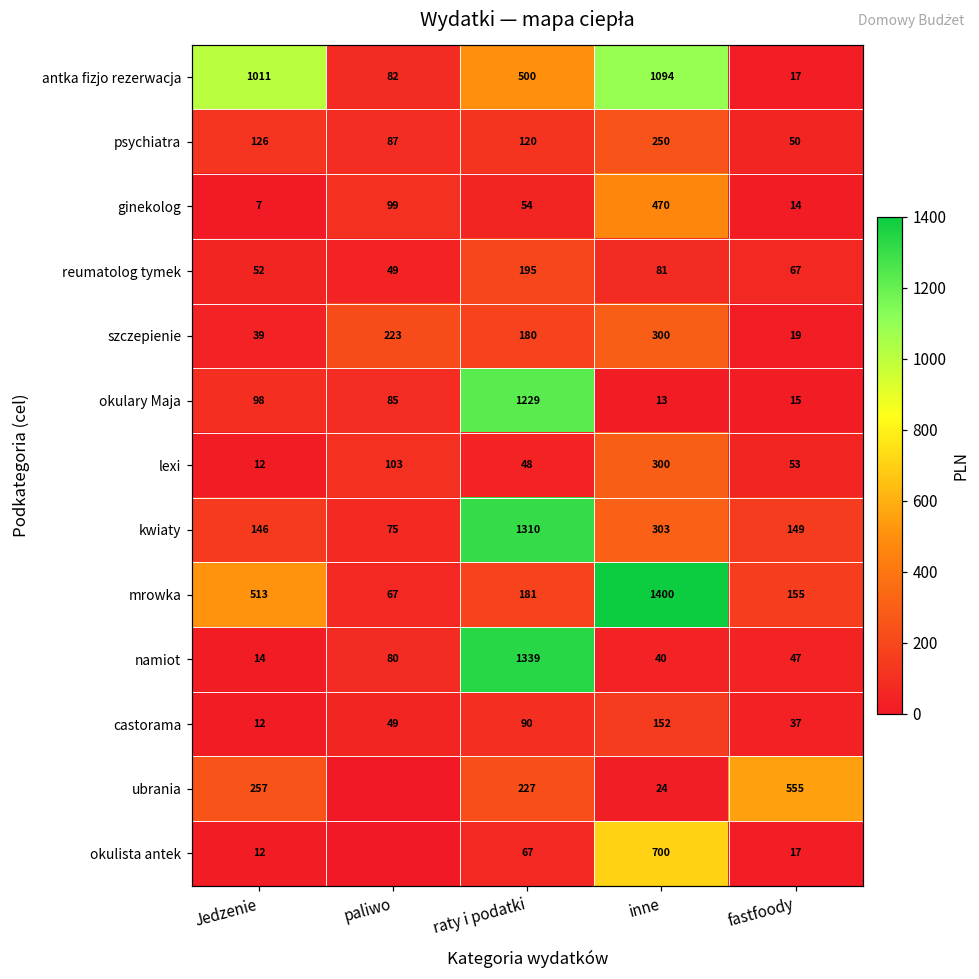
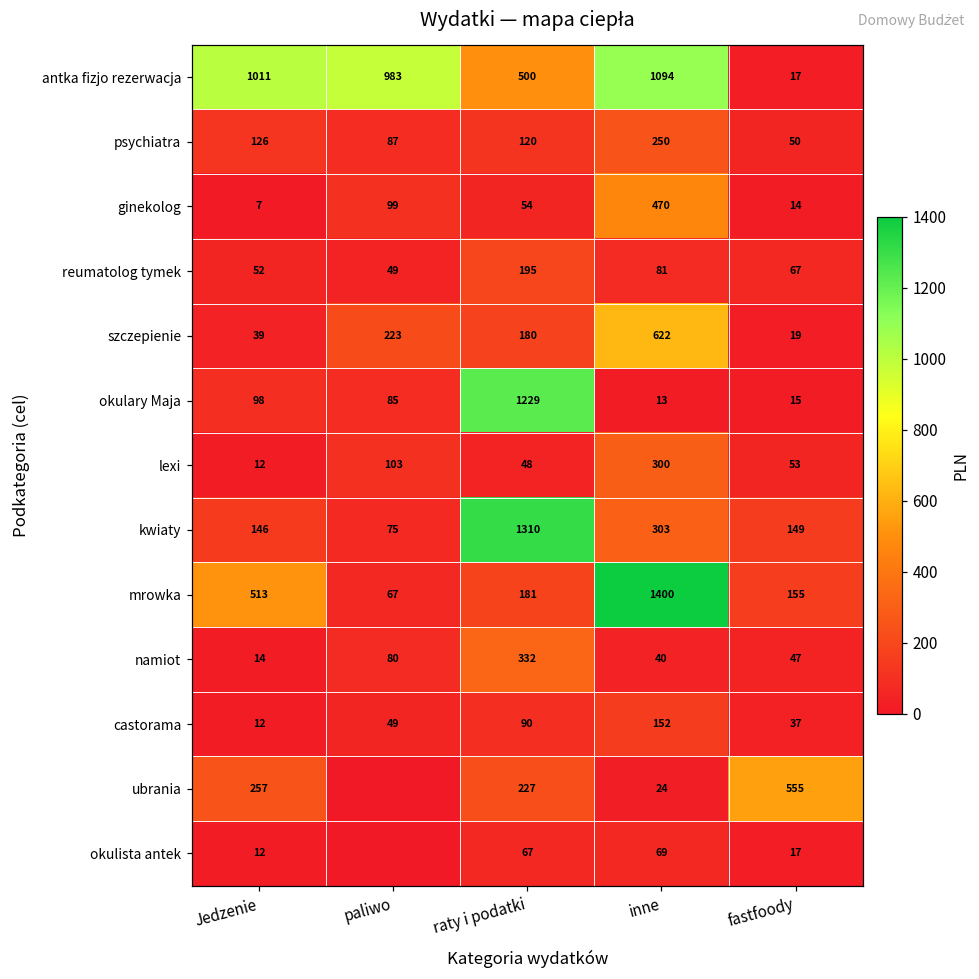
  {
    "antka fizjo rezerwacja": {
      "Jedzenie": 1011,
-     "paliwo": 82,
+     "paliwo": 983,
      "raty i podatki": 500,
      "inne": 1094,
      "fastfoody": 17
    },
    "psychiatra": {
      "Jedzenie": 126,
      "paliwo": 87,
      "raty i podatki": 120,
      "inne": 250,
      "fastfoody": 50
    },
    "ginekolog": {
      "Jedzenie": 7,
      "paliwo": 99,
      "raty i podatki": 54,
      "inne": 470,
      "fastfoody": 14
    },
    "reumatolog tymek": {
      "Jedzenie": 52,
      "paliwo": 49,
      "raty i podatki": 195,
      "inne": 81,
      "fastfoody": 67
    },
    "szczepienie": {
      "Jedzenie": 39,
      "paliwo": 223,
      "raty i podatki": 180,
-     "inne": 300,
+     "inne": 622,
      "fastfoody": 19
    },
    "okulary Maja": {
      "Jedzenie": 98,
      "paliwo": 85,
      "raty i podatki": 1229,
      "inne": 13,
      "fastfoody": 15
    },
    "lexi": {
      "Jedzenie": 12,
      "paliwo": 103,
      "raty i podatki": 48,
      "inne": 300,
      "fastfoody": 53
    },
    "kwiaty": {
      "Jedzenie": 146,
      "paliwo": 75,
      "raty i podatki": 1310,
      "inne": 303,
      "fastfoody": 149
    },
    "mrowka": {
      "Jedzenie": 513,
      "paliwo": 67,
      "raty i podatki": 181,
      "inne": 1400,
      "fastfoody": 155
    },
    "namiot": {
      "Jedzenie": 14,
      "paliwo": 80,
-     "raty i podatki": 1339,
+     "raty i podatki": 332,
      "inne": 40,
      "fastfoody": 47
    },
    "castorama": {
      "Jedzenie": 12,
      "paliwo": 49,
      "raty i podatki": 90,
      "inne": 152,
      "fastfoody": 37
    },
    "ubrania": {
      "Jedzenie": 257,
      "raty i podatki": 227,
      "inne": 24,
      "fastfoody": 555
    },
    "okulista antek": {
      "Jedzenie": 12,
      "raty i podatki": 67,
-     "inne": 700,
+     "inne": 69,
      "fastfoody": 17
    }
  }
